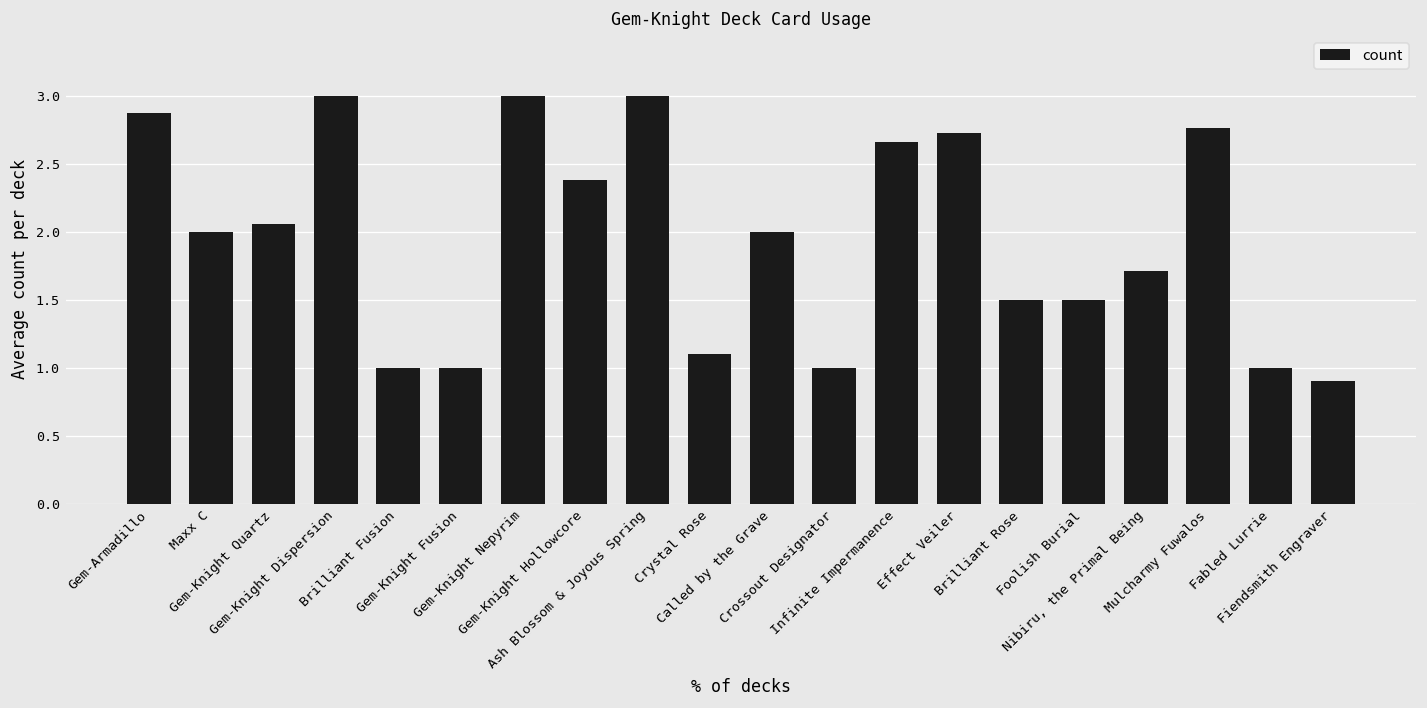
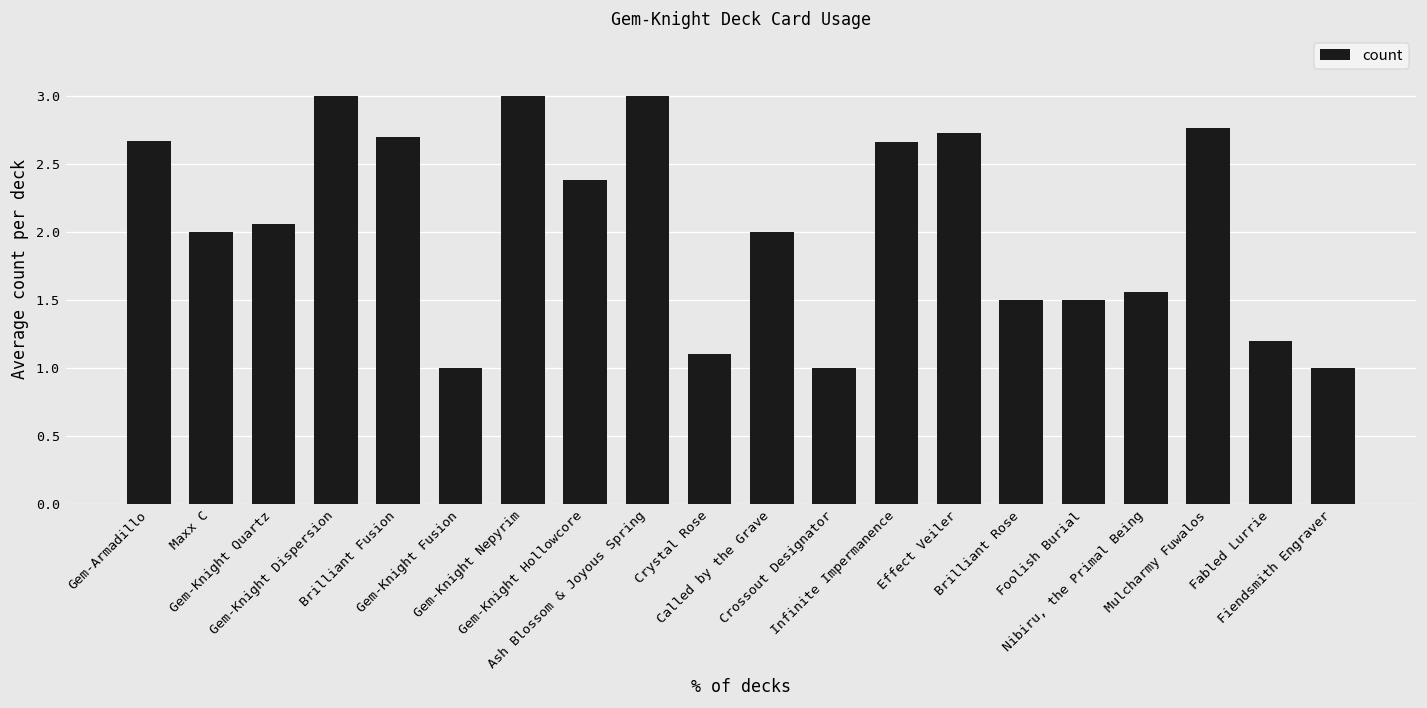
  {
-   "Gem-Armadillo": 2.88,
+   "Gem-Armadillo": 2.67,
    "Maxx C": 2.00,
    "Gem-Knight Quartz": 2.06,
    "Gem-Knight Dispersion": 3.00,
-   "Brilliant Fusion": 1.0,
+   "Brilliant Fusion": 2.7,
    "Gem-Knight Fusion": 1.00,
    "Gem-Knight Nepyrim": 3.00,
    "Gem-Knight Hollowcore": 2.38,
    "Ash Blossom & Joyous Spring": 3.00,
    "Crystal Rose": 1.10,
    "Called by the Grave": 2.00,
    "Crossout Designator": 1.00,
    "Infinite Impermanence": 2.66,
    "Effect Veiler": 2.73,
    "Brilliant Rose": 1.50,
    "Foolish Burial": 1.50,
-   "Nibiru, the Primal Being": 1.71,
+   "Nibiru, the Primal Being": 1.56,
    "Mulcharmy Fuwalos": 2.77,
-   "Fabled Lurrie": 1.0,
-   "Fiendsmith Engraver": 0.9
+   "Fabled Lurrie": 1.2,
+   "Fiendsmith Engraver": 1.0
  }
